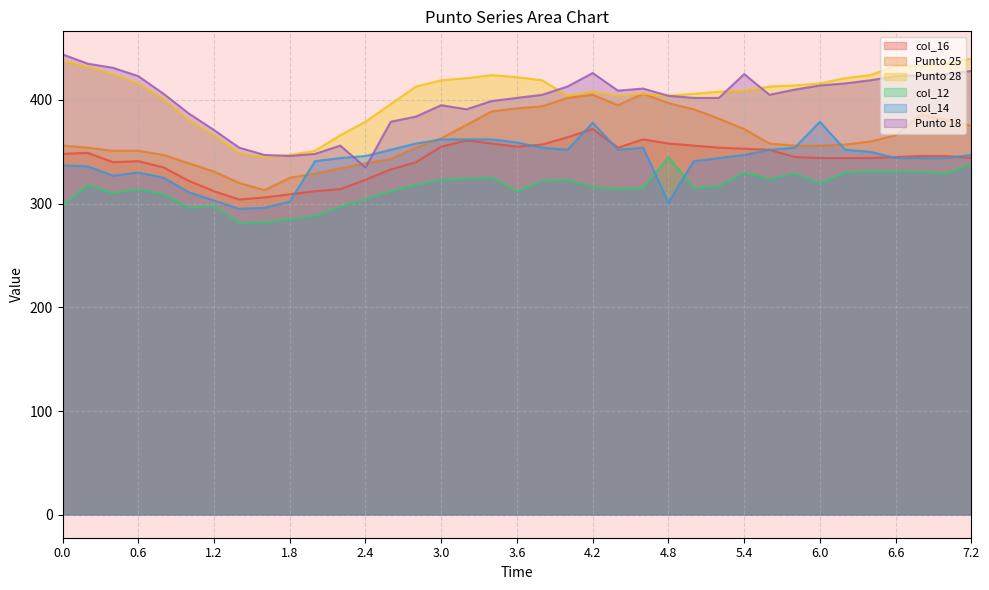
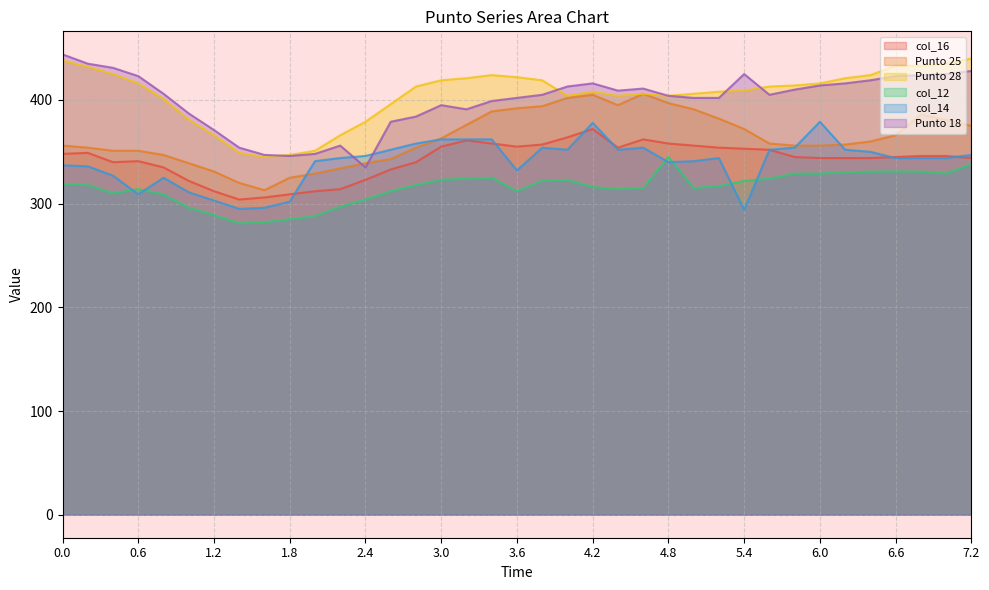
  {
    "col_12": {
-     "0.0": 298,
+     "0.0": 319,
      "0.6": 314,
-     "1.2": 298,
+     "1.2": 289,
      "1.8": 285,
      "2.4": 304,
      "3.0": 323,
      "3.6": 312,
      "4.2": 316,
      "4.8": 345,
-     "5.4": 330,
-     "6.0": 320,
+     "5.4": 322,
+     "6.0": 329,
      "6.6": 331,
      "7.2": 338
    },
    "col_14": {
      "0.0": 337,
-     "0.6": 330,
+     "0.6": 309,
      "1.2": 303,
      "1.8": 302,
      "2.4": 346,
-     "3.6": 359,
+     "3.6": 332,
      "4.2": 378,
-     "4.8": 301,
-     "5.4": 347,
+     "4.8": 340,
+     "5.4": 294,
      "6.0": 379,
      "7.2": 347
    },
    "Punto 18": {
      "0.0": 444,
      "0.6": 423,
      "1.2": 371,
      "2.4": 335,
      "3.0": 395,
      "3.6": 402,
-     "4.2": 426,
+     "4.2": 416,
      "5.4": 425,
      "7.2": 428
    }
  }
